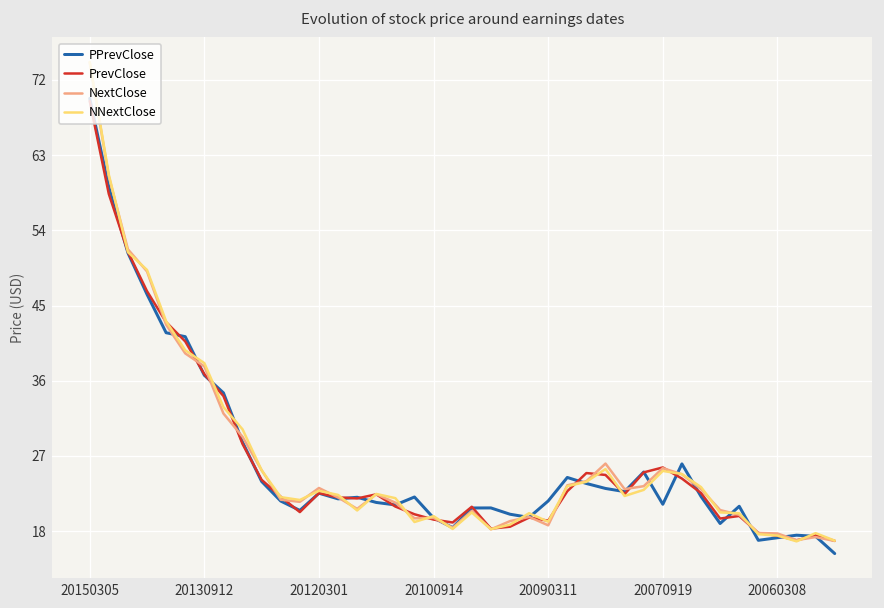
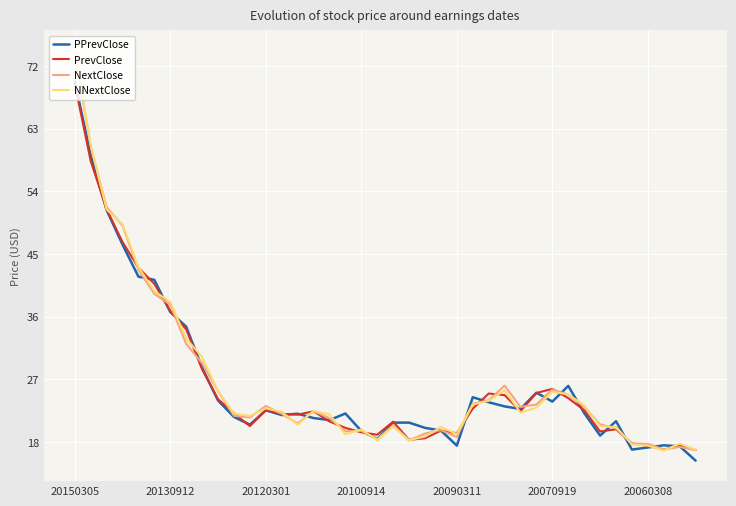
  {
    "PPrevClose": {
-     "20090311": 22,
-     "20070919": 21
+     "20090311": 17,
+     "20070919": 24
    }
  }
